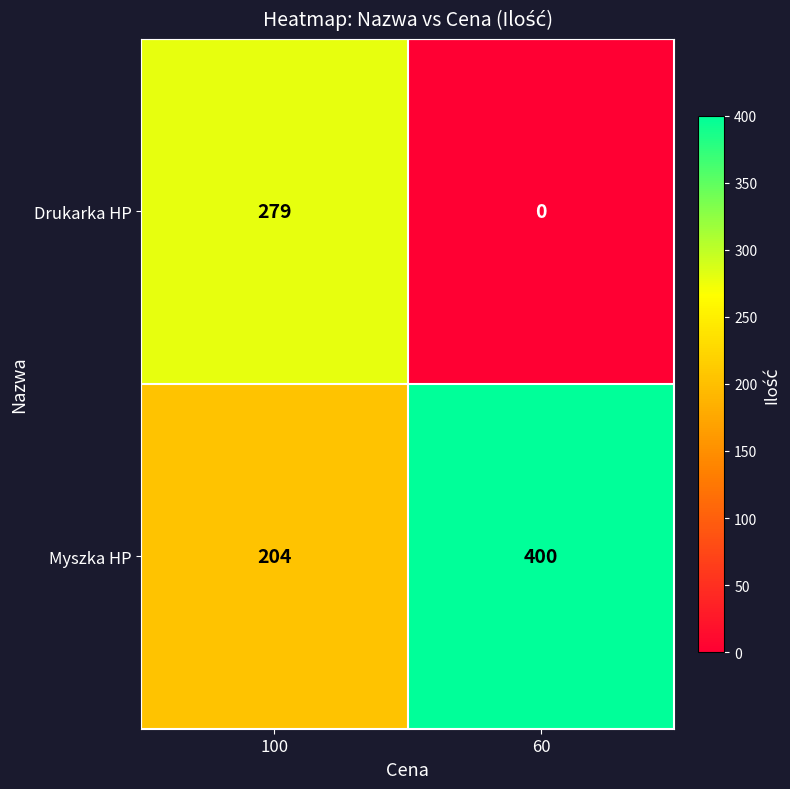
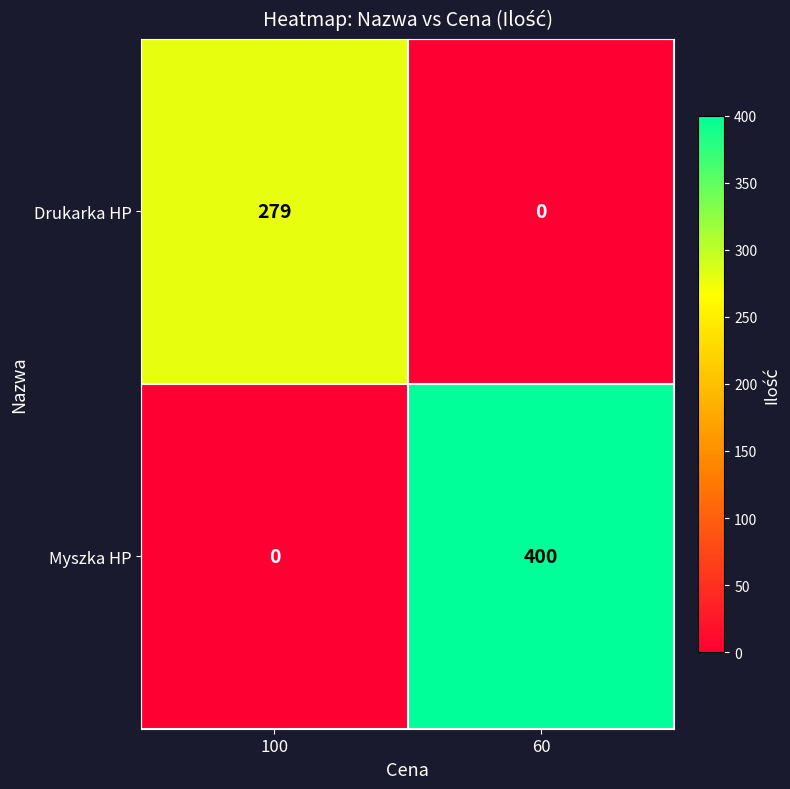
  {
    "Drukarka HP": {
      "100": 279,
      "60": 0
    },
    "Myszka HP": {
-     "100": 204,
+     "100": 0,
      "60": 400
    }
  }
